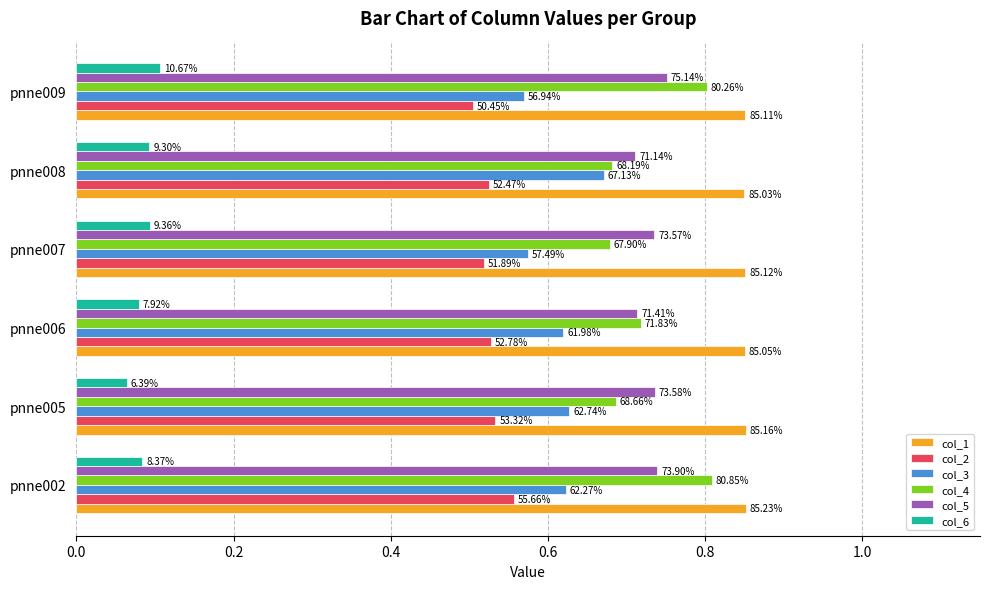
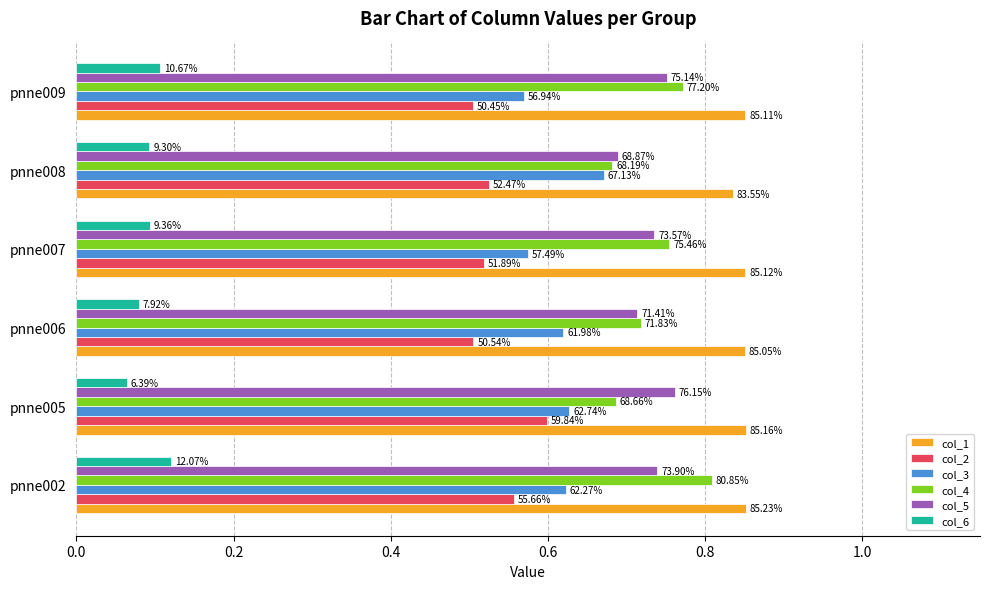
  {
    "col_1": {
      "pnne009": "85.11%",
-     "pnne008": "85.03%",
+     "pnne008": "83.55%",
      "pnne007": "85.12%",
      "pnne006": "85.05%",
      "pnne005": "85.16%",
      "pnne002": "85.23%"
    },
    "col_2": {
      "pnne009": "50.45%",
      "pnne008": "52.47%",
      "pnne007": "51.89%",
-     "pnne006": "52.78%",
-     "pnne005": "53.32%",
+     "pnne006": "50.54%",
+     "pnne005": "59.84%",
      "pnne002": "55.66%"
    },
    "col_3": {
      "pnne009": "56.94%",
      "pnne008": "67.13%",
      "pnne007": "57.49%",
      "pnne006": "61.98%",
      "pnne005": "62.74%",
      "pnne002": "62.27%"
    },
    "col_4": {
-     "pnne009": "80.26%",
+     "pnne009": "77.20%",
      "pnne008": "68.19%",
-     "pnne007": "67.90%",
+     "pnne007": "75.46%",
      "pnne006": "71.83%",
      "pnne005": "68.66%",
      "pnne002": "80.85%"
    },
    "col_5": {
      "pnne009": "75.14%",
-     "pnne008": "71.14%",
+     "pnne008": "68.87%",
      "pnne007": "73.57%",
      "pnne006": "71.41%",
-     "pnne005": "73.58%",
+     "pnne005": "76.15%",
      "pnne002": "73.90%"
    },
    "col_6": {
      "pnne009": "10.67%",
      "pnne008": "9.30%",
      "pnne007": "9.36%",
      "pnne006": "7.92%",
      "pnne005": "6.39%",
-     "pnne002": "8.37%"
+     "pnne002": "12.07%"
    }
  }
